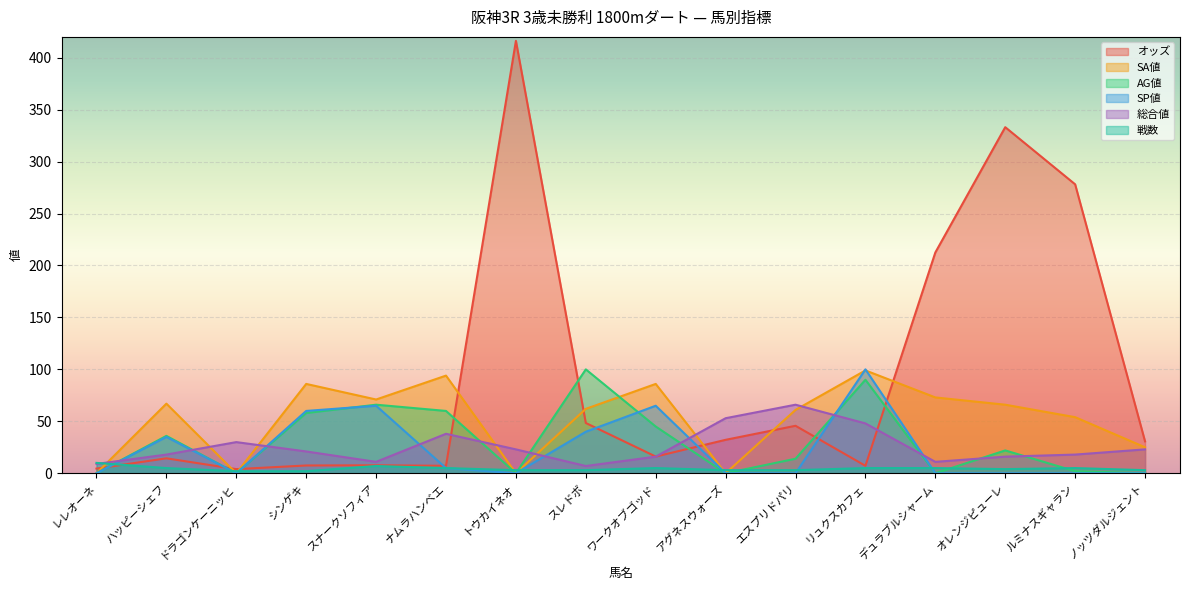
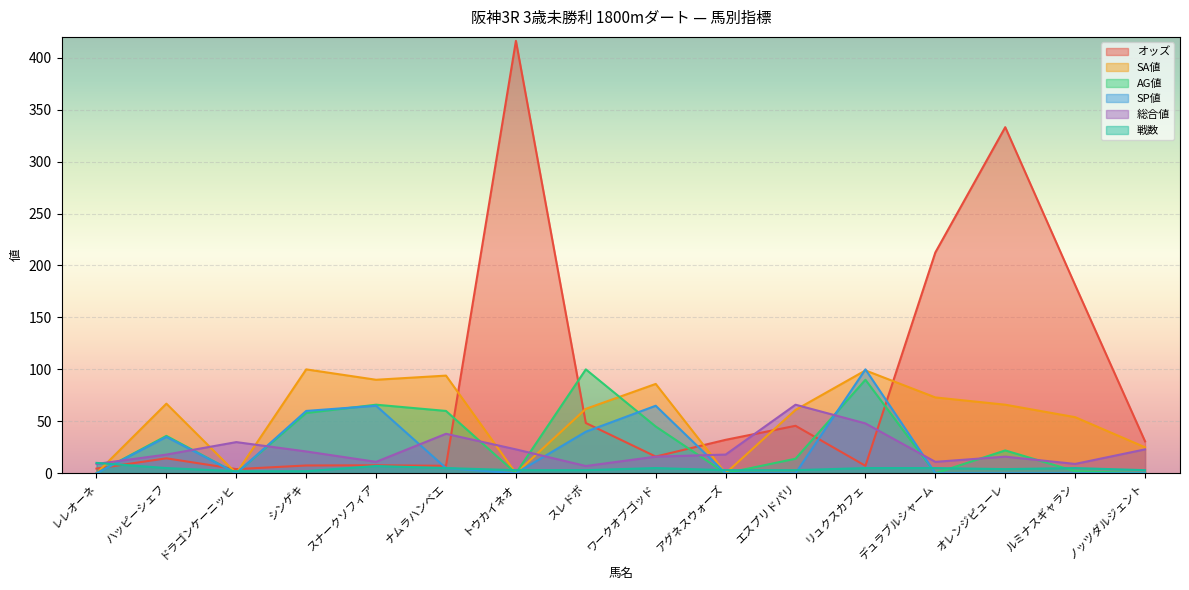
  {
    "オッズ": {
      "レレオーネ": 5,
      "ハッピーシェフ": 14,
      "シンゲキ": 8,
      "トウカイネオ": 416,
      "スレドボ": 48,
      "アグネスウォーズ": 32,
      "エスプリドパリ": 46,
      "デュラブルシャーム": 213,
      "オレンジピューレ": 333,
-     "ルミナスギャラン": 278,
+     "ルミナスギャラン": 181,
      "ノッツダルジェント": 31
    },
    "SA値": {
      "ハッピーシェフ": 67,
-     "シンゲキ": 86,
-     "スナークソフィア": 71,
+     "シンゲキ": 100,
+     "スナークソフィア": 90,
      "ナムラハンベエ": 94,
      "スレドボ": 62,
      "ワークオブゴッド": 86,
      "エスプリドパリ": 61,
      "デュラブルシャーム": 73,
      "オレンジピューレ": 66,
      "ルミナスギャラン": 54
    },
    "総合値": {
      "ハッピーシェフ": 18,
      "ドラゴンケーニッヒ": 30,
      "シンゲキ": 21,
      "スナークソフィア": 11,
      "ナムラハンベエ": 38,
      "トウカイネオ": 23,
      "スレドボ": 7,
-     "アグネスウォーズ": 53,
+     "アグネスウォーズ": 18,
      "エスプリドパリ": 66,
      "リュクスカフェ": 48,
      "デュラブルシャーム": 11,
      "オレンジピューレ": 16,
-     "ルミナスギャラン": 18
+     "ルミナスギャラン": 9
    }
  }
